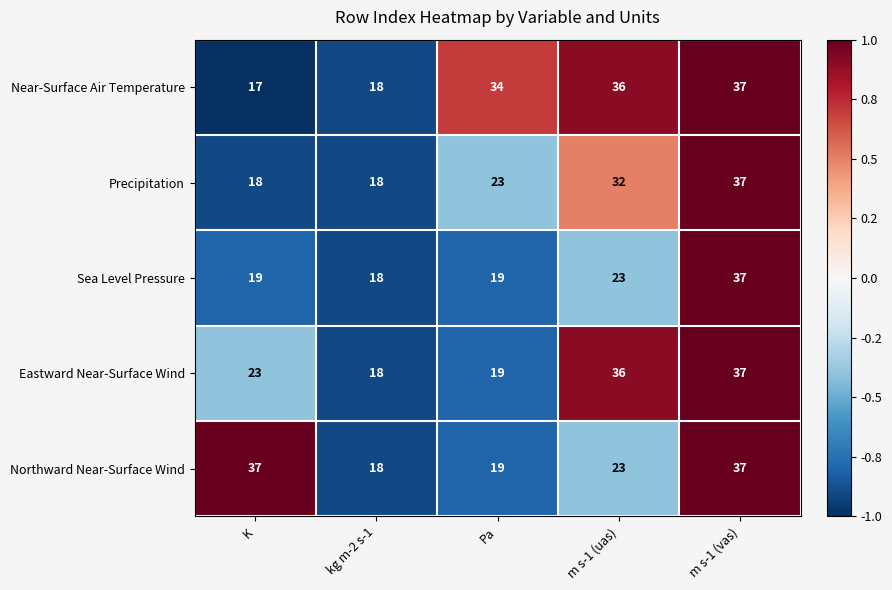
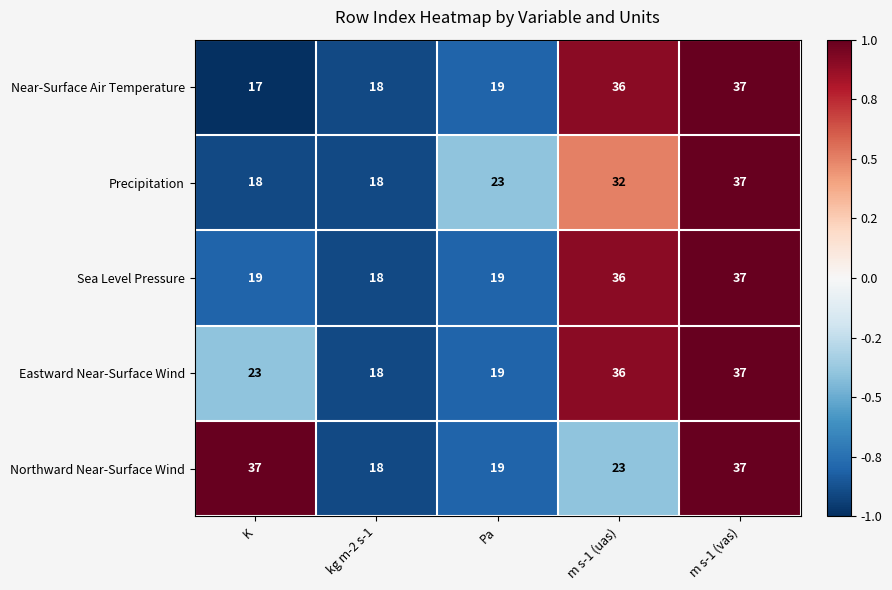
  {
    "Near-Surface Air Temperature": {
      "K": 17,
      "kg m-2 s-1": 18,
-     "Pa": 34,
+     "Pa": 19,
      "m s-1 (uas)": 36,
      "m s-1 (vas)": 37
    },
    "Precipitation": {
      "K": 18,
      "kg m-2 s-1": 18,
      "Pa": 23,
      "m s-1 (uas)": 32,
      "m s-1 (vas)": 37
    },
    "Sea Level Pressure": {
      "K": 19,
      "kg m-2 s-1": 18,
      "Pa": 19,
-     "m s-1 (uas)": 23,
+     "m s-1 (uas)": 36,
      "m s-1 (vas)": 37
    },
    "Eastward Near-Surface Wind": {
      "K": 23,
      "kg m-2 s-1": 18,
      "Pa": 19,
      "m s-1 (uas)": 36,
      "m s-1 (vas)": 37
    },
    "Northward Near-Surface Wind": {
      "K": 37,
      "kg m-2 s-1": 18,
      "Pa": 19,
      "m s-1 (uas)": 23,
      "m s-1 (vas)": 37
    }
  }
